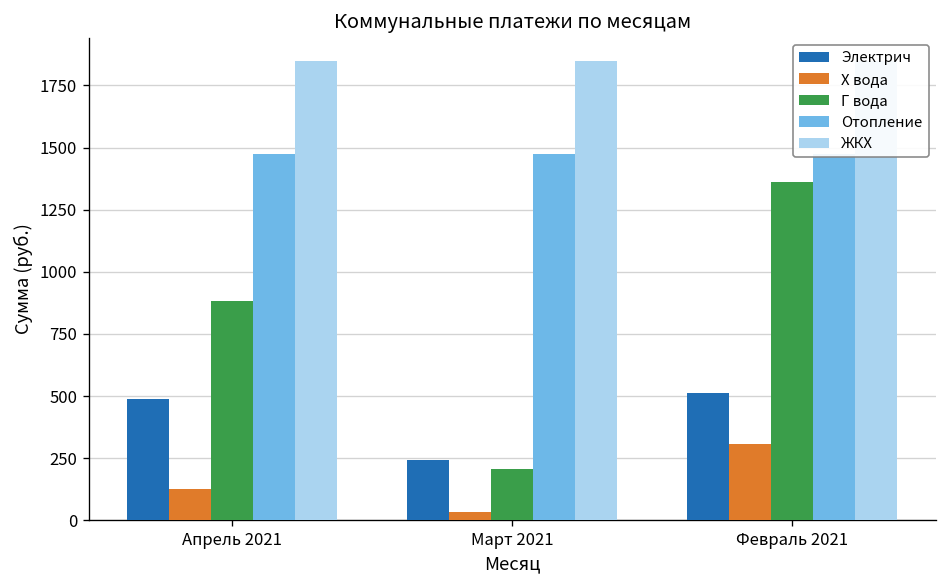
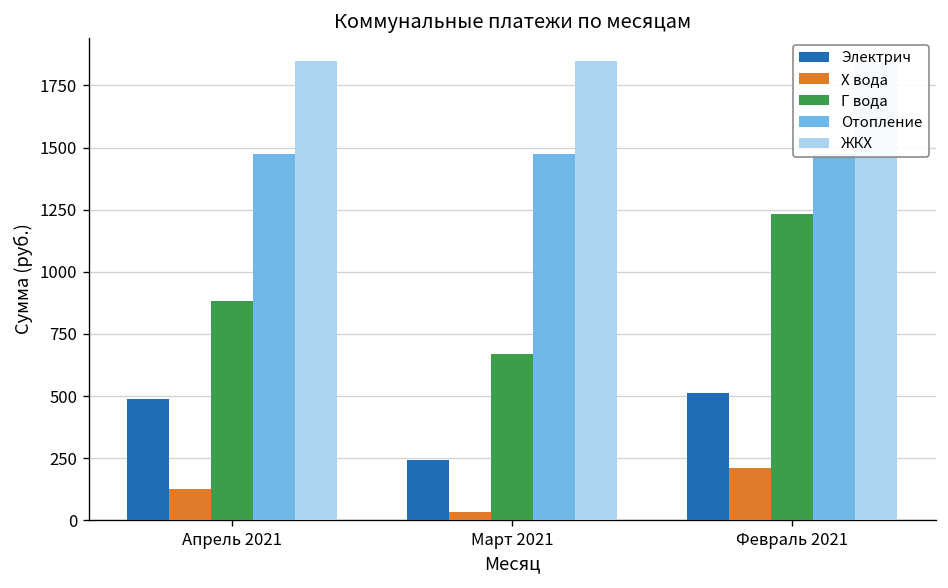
  {
    "Электрич": {
      "Апрель 2021": 490,
      "Март 2021": 240,
      "Февраль 2021": 510
    },
    "Х вода": {
      "Апрель 2021": 130,
      "Март 2021": 30,
-     "Февраль 2021": 310
+     "Февраль 2021": 210
    },
    "Г вода": {
      "Апрель 2021": 880,
-     "Март 2021": 210,
-     "Февраль 2021": 1360
+     "Март 2021": 670,
+     "Февраль 2021": 1230
    },
    "Отопление": {
      "Апрель 2021": 1470,
      "Март 2021": 1470
    },
    "ЖКХ": {
      "Апрель 2021": 1850,
      "Март 2021": 1850
    }
  }
